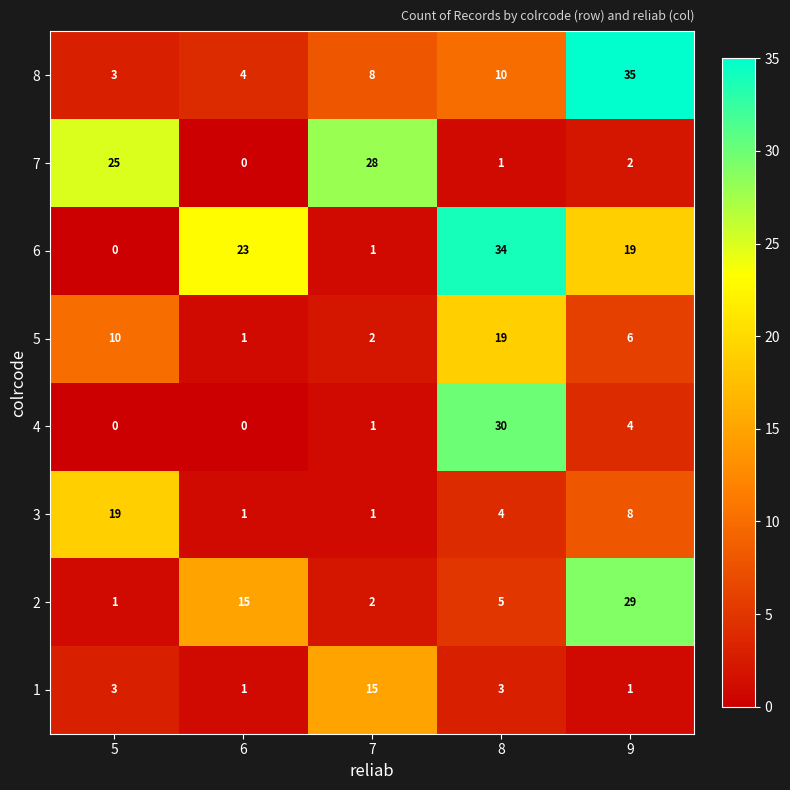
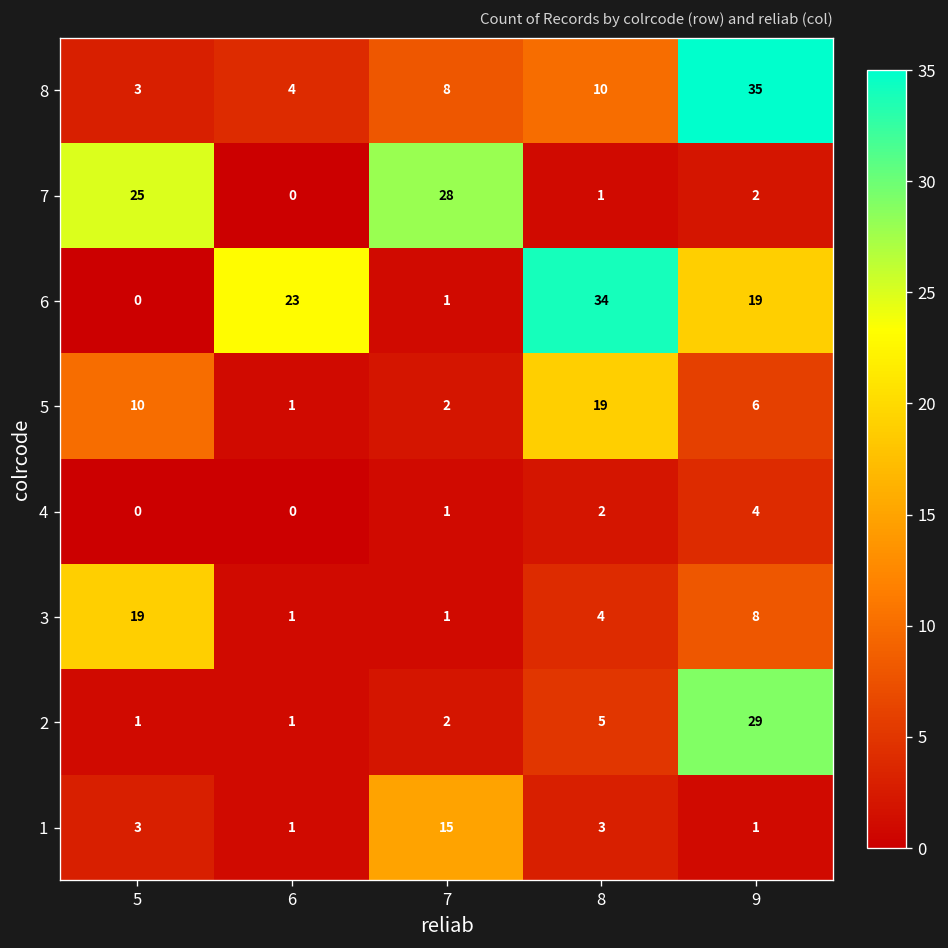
  {
    "8": {
      "5": 3,
      "6": 4,
      "7": 8,
      "8": 10,
      "9": 35
    },
    "7": {
      "5": 25,
      "6": 0,
      "7": 28,
      "8": 1,
      "9": 2
    },
    "6": {
      "5": 0,
      "6": 23,
      "7": 1,
      "8": 34,
      "9": 19
    },
    "5": {
      "5": 10,
      "6": 1,
      "7": 2,
      "8": 19,
      "9": 6
    },
    "4": {
      "5": 0,
      "6": 0,
      "7": 1,
-     "8": 30,
+     "8": 2,
      "9": 4
    },
    "3": {
      "5": 19,
      "6": 1,
      "7": 1,
      "8": 4,
      "9": 8
    },
    "2": {
      "5": 1,
-     "6": 15,
+     "6": 1,
      "7": 2,
      "8": 5,
      "9": 29
    },
    "1": {
      "5": 3,
      "6": 1,
      "7": 15,
      "8": 3,
      "9": 1
    }
  }
